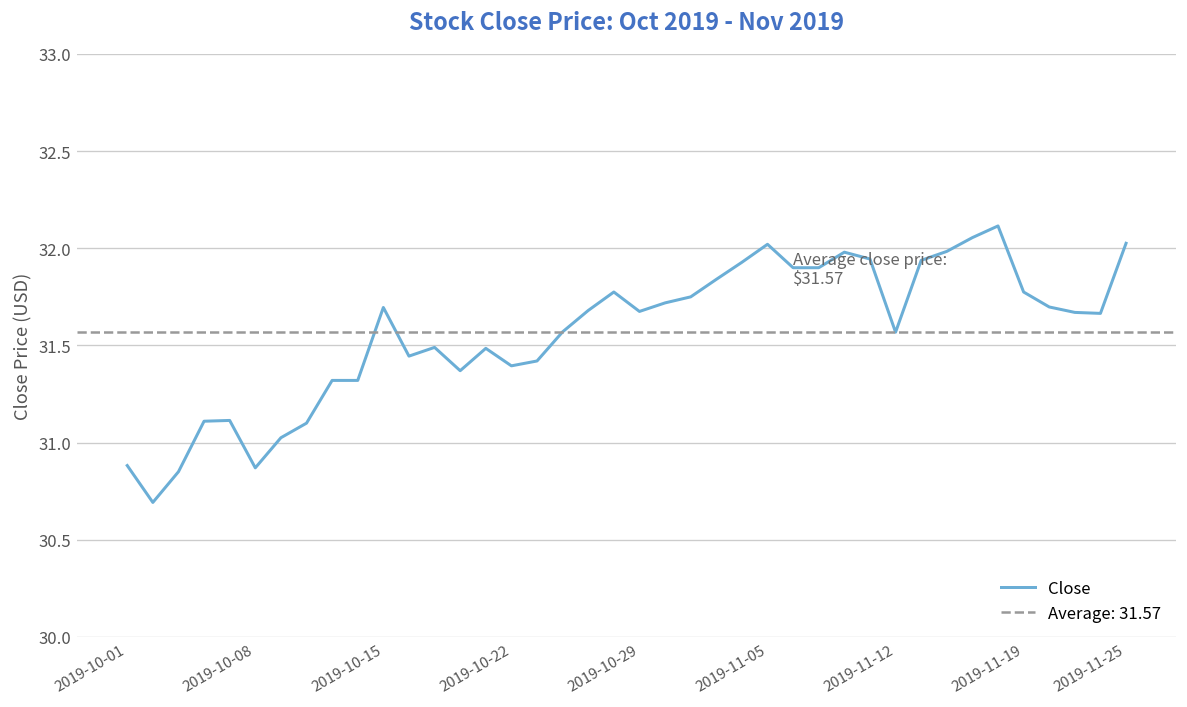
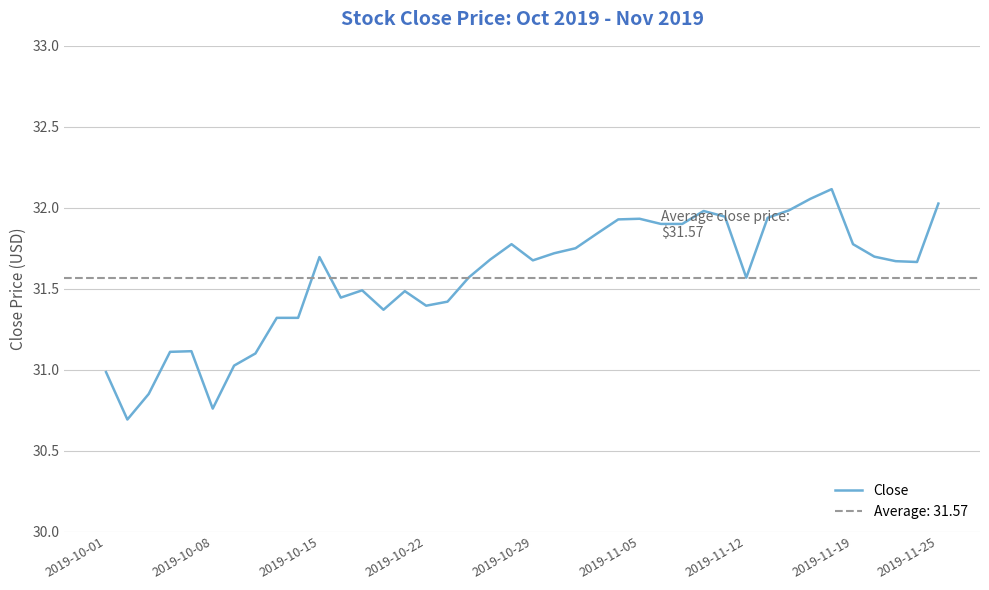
  {
-   "2019-10-01": 30.88,
-   "2019-10-08": 30.87,
+   "2019-10-01": 30.99,
+   "2019-10-08": 30.76,
    "2019-10-15": 31.70,
    "2019-10-22": 31.40,
    "2019-10-29": 31.67,
-   "2019-11-05": 32.02,
+   "2019-11-05": 31.93,
    "2019-11-12": 31.57,
    "2019-11-19": 31.77,
    "2019-11-25": 32.03
  }
